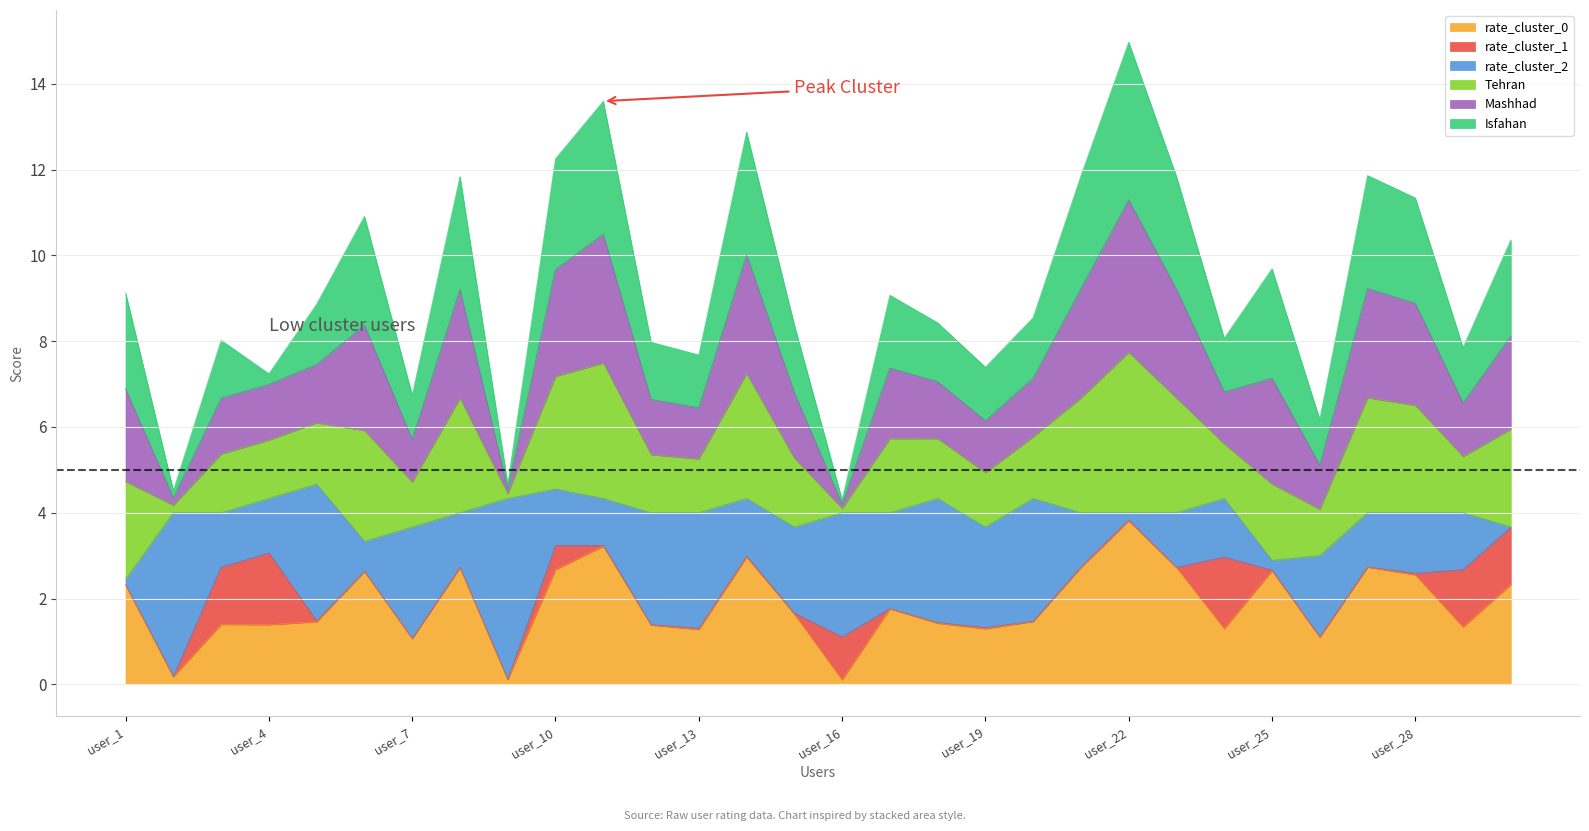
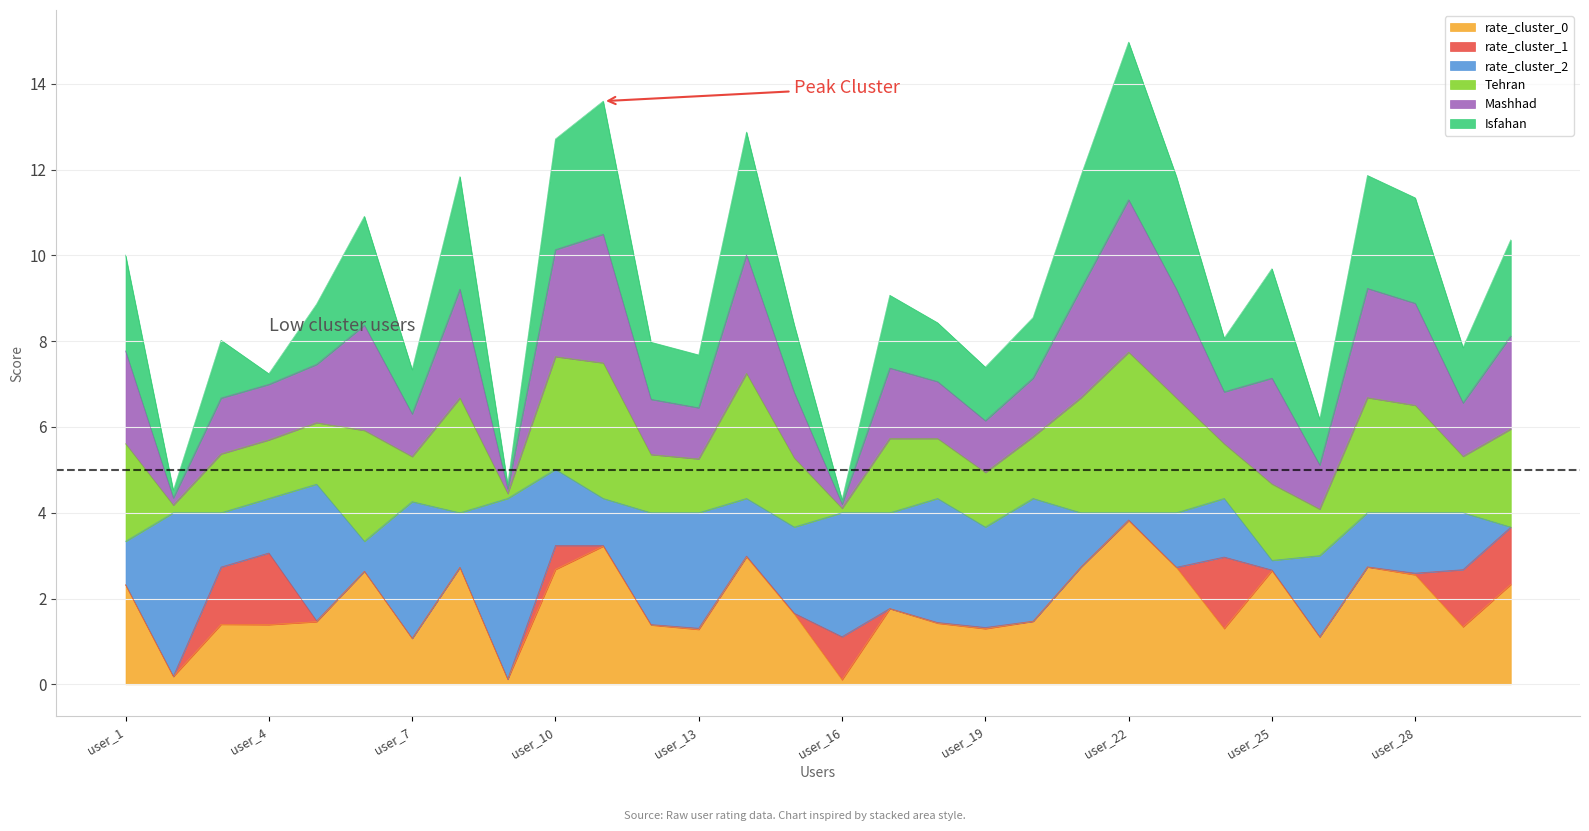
  {
    "rate_cluster_0": {
      "user_4": 1.4,
      "user_10": 2.7,
      "user_16": 0.1
    },
    "rate_cluster_1": {
      "user_4": 1.7,
      "user_10": 0.6,
      "user_16": 1.0
    },
    "rate_cluster_2": {
-     "user_1": 0.1,
+     "user_1": 1.0,
      "user_4": 1.3,
-     "user_7": 2.6,
-     "user_10": 1.3,
+     "user_7": 3.2,
+     "user_10": 1.8,
      "user_13": 2.7,
      "user_16": 2.9,
      "user_19": 2.3,
      "user_22": 0.2,
      "user_25": 0.2,
      "user_28": 1.4
    },
    "Tehran": {
      "user_1": 2.3,
      "user_4": 1.4,
      "user_7": 1.0,
      "user_10": 2.6,
      "user_13": 1.3,
      "user_16": 0.1,
      "user_19": 1.3,
      "user_22": 3.7,
      "user_25": 1.8,
      "user_28": 2.5
    },
    "Mashhad": {
      "user_1": 2.2,
      "user_4": 1.3,
      "user_7": 1.0,
      "user_10": 2.5,
      "user_13": 1.2,
      "user_16": 0.1,
      "user_19": 1.2,
      "user_22": 3.6,
      "user_25": 2.5,
      "user_28": 2.4
    },
    "Isfahan": {
      "user_1": 2.2,
      "user_4": 0.2,
      "user_7": 1.0,
      "user_10": 2.6,
      "user_13": 1.2,
      "user_16": 0.1,
      "user_19": 1.2,
      "user_22": 3.7,
      "user_25": 2.6,
      "user_28": 2.5
    }
  }
